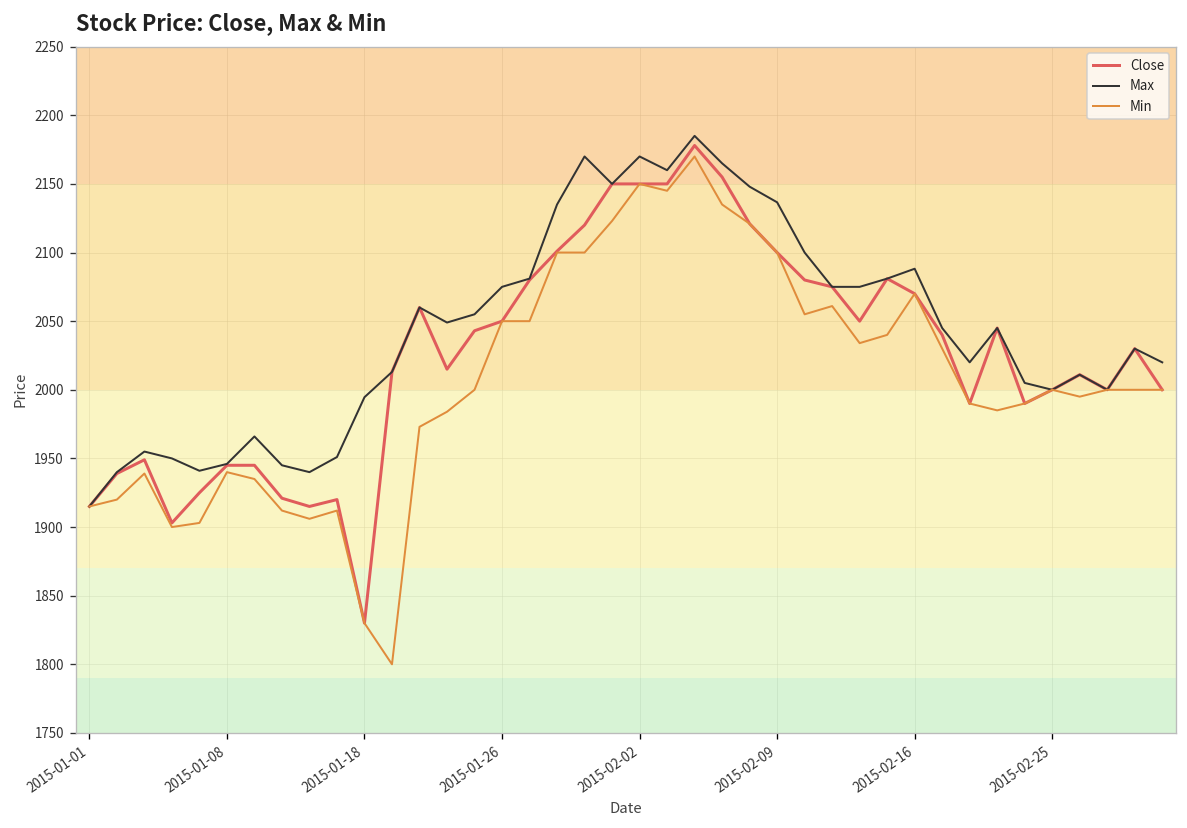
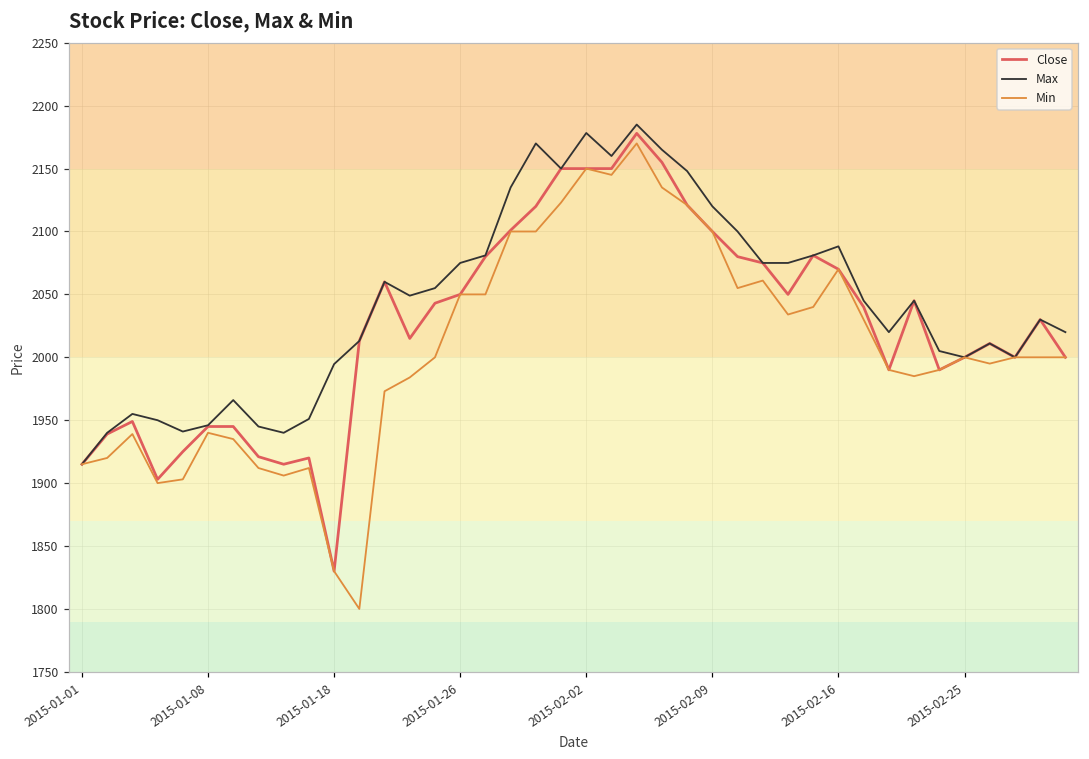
  {
    "Max": {
      "2015-01-18": 1995,
      "2015-01-26": 2075,
-     "2015-02-02": 2170,
-     "2015-02-09": 2137,
+     "2015-02-02": 2178,
+     "2015-02-09": 2120,
      "2015-02-16": 2088
    }
  }
